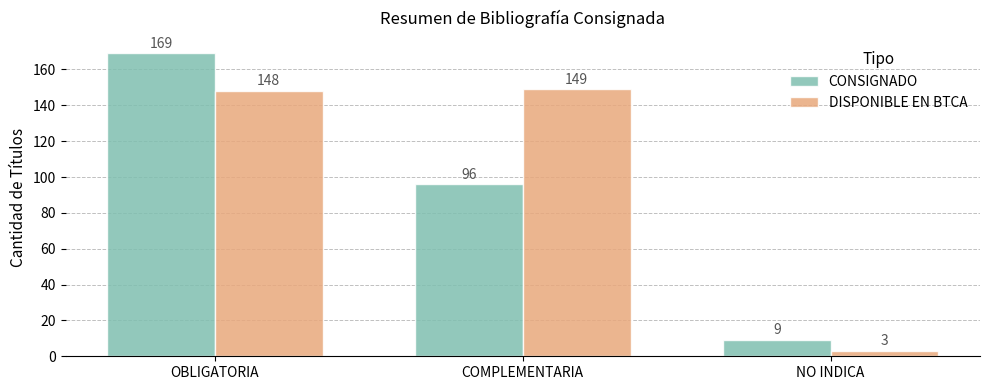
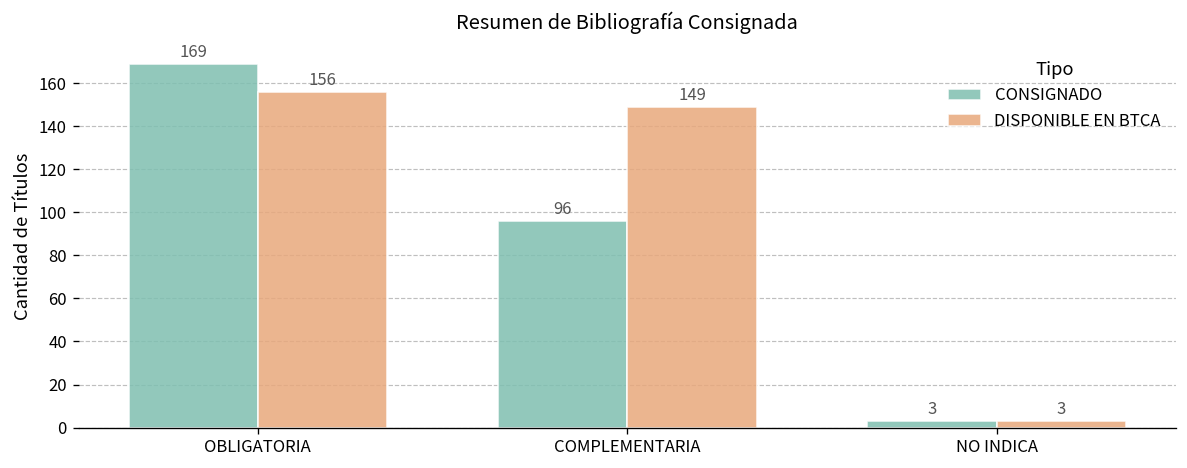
  {
    "CONSIGNADO": {
      "OBLIGATORIA": 169,
      "COMPLEMENTARIA": 96,
-     "NO INDICA": 9
+     "NO INDICA": 3
    },
    "DISPONIBLE EN BTCA": {
-     "OBLIGATORIA": 148,
+     "OBLIGATORIA": 156,
      "COMPLEMENTARIA": 149,
      "NO INDICA": 3
    }
  }
